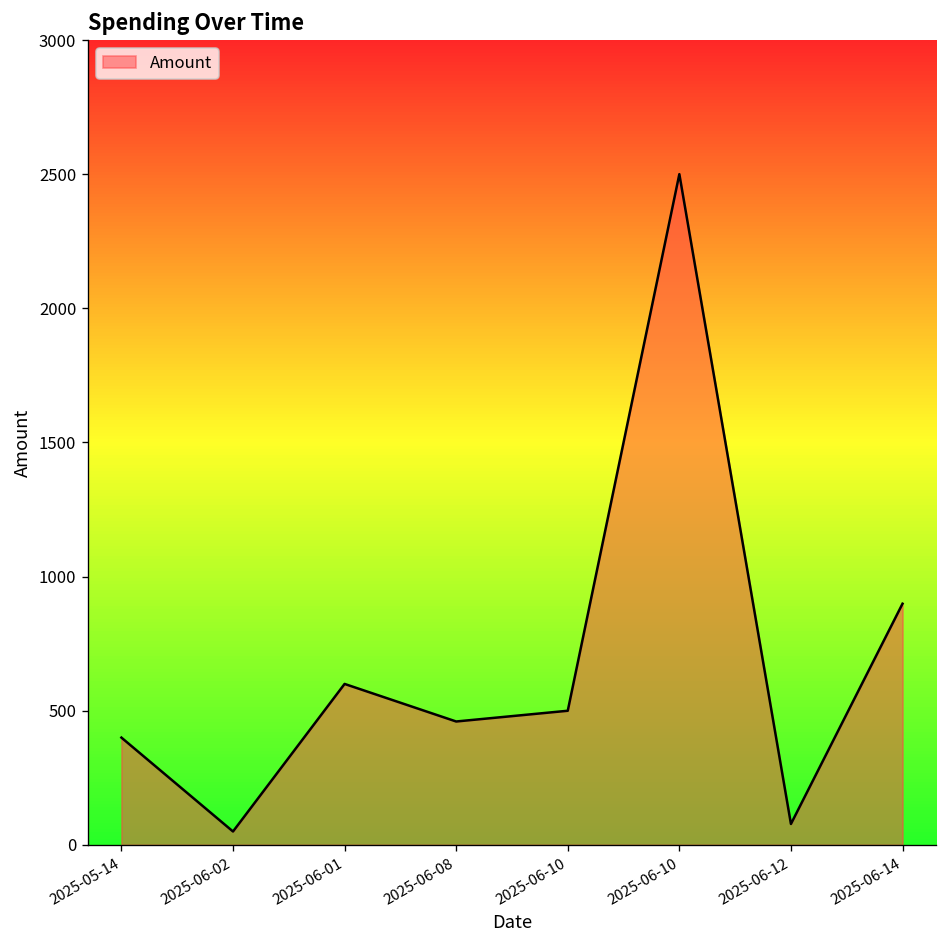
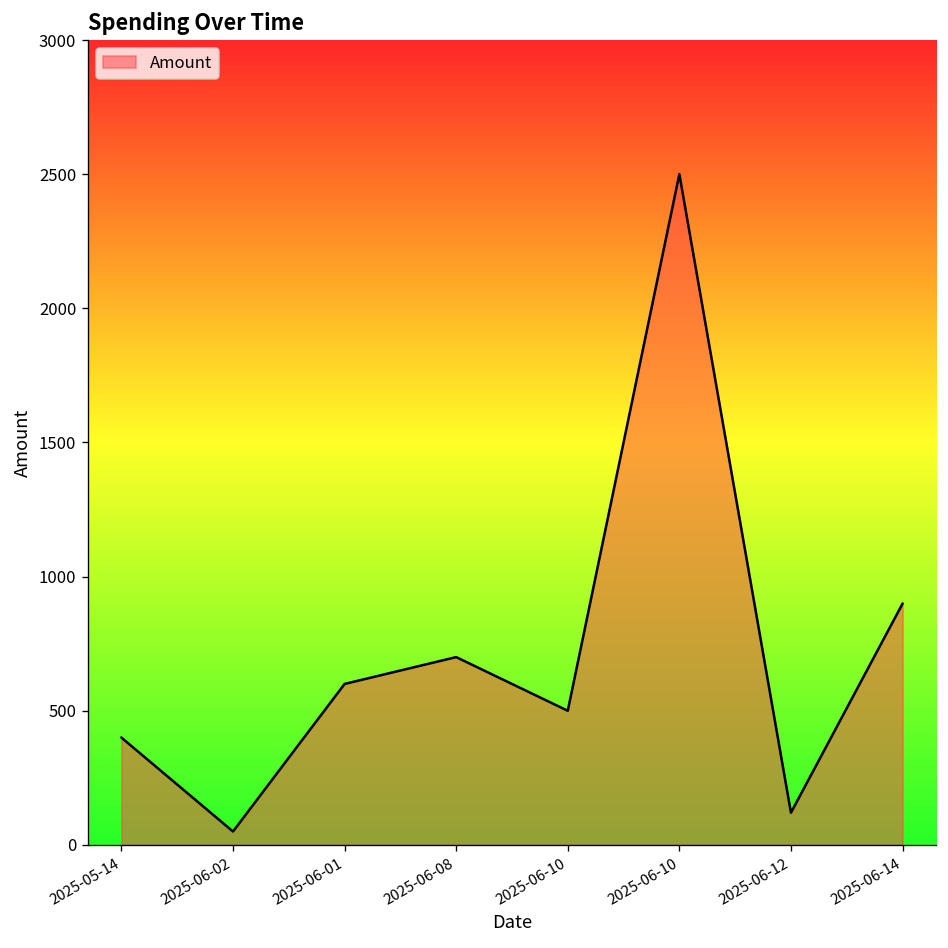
  {
    "2025-05-14": 400,
    "2025-06-02": 50,
    "2025-06-01": 600,
-   "2025-06-08": 460,
-   "2025-06-12": 80,
+   "2025-06-08": 700,
+   "2025-06-12": 120,
    "2025-06-14": 900
  }
